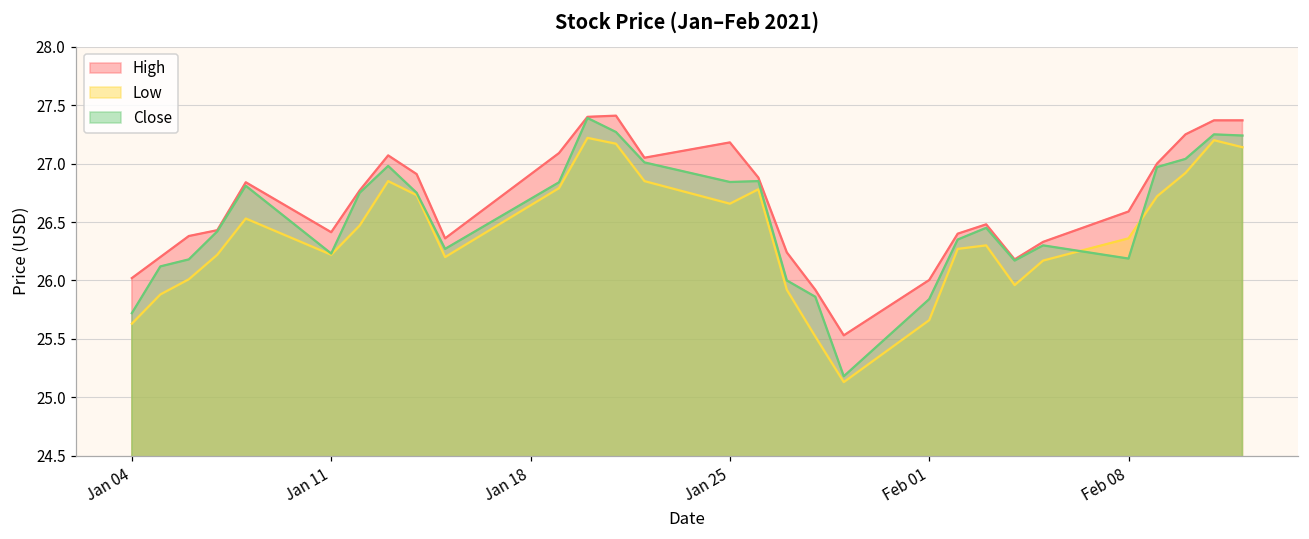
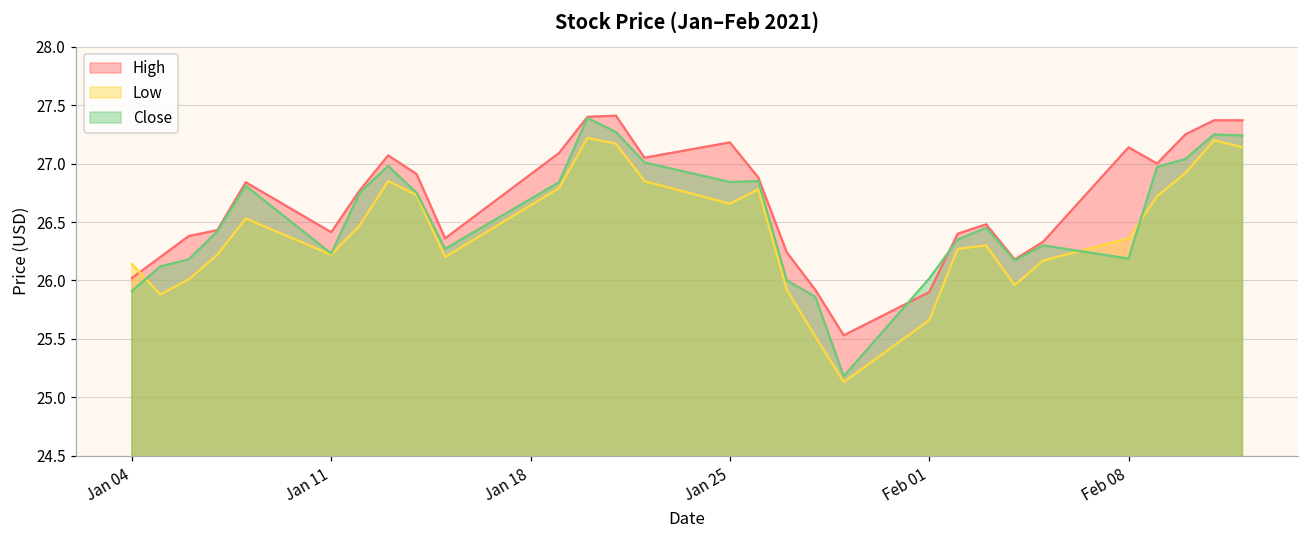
  {
    "High": {
      "Jan 04": 26.02,
      "Jan 11": 26.41,
      "Jan 25": 27.18,
-     "Feb 01": 26.00,
-     "Feb 08": 26.59
+     "Feb 01": 25.90,
+     "Feb 08": 27.14
    },
    "Low": {
-     "Jan 04": 25.63,
+     "Jan 04": 26.14,
      "Jan 25": 26.66,
      "Feb 01": 25.66,
      "Feb 08": 26.36
    },
    "Close": {
-     "Jan 04": 25.72,
+     "Jan 04": 25.91,
      "Jan 25": 26.84,
-     "Feb 01": 25.84,
+     "Feb 01": 26.02,
      "Feb 08": 26.19
    }
  }
